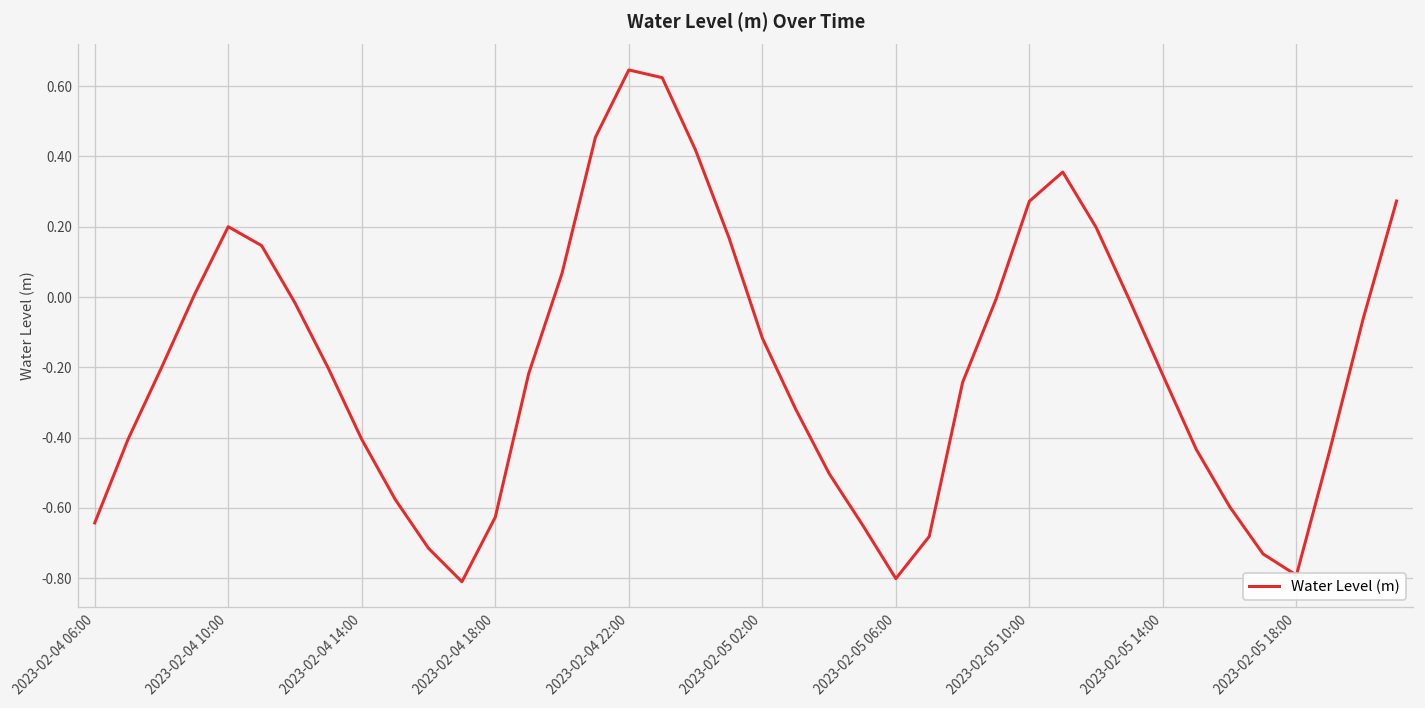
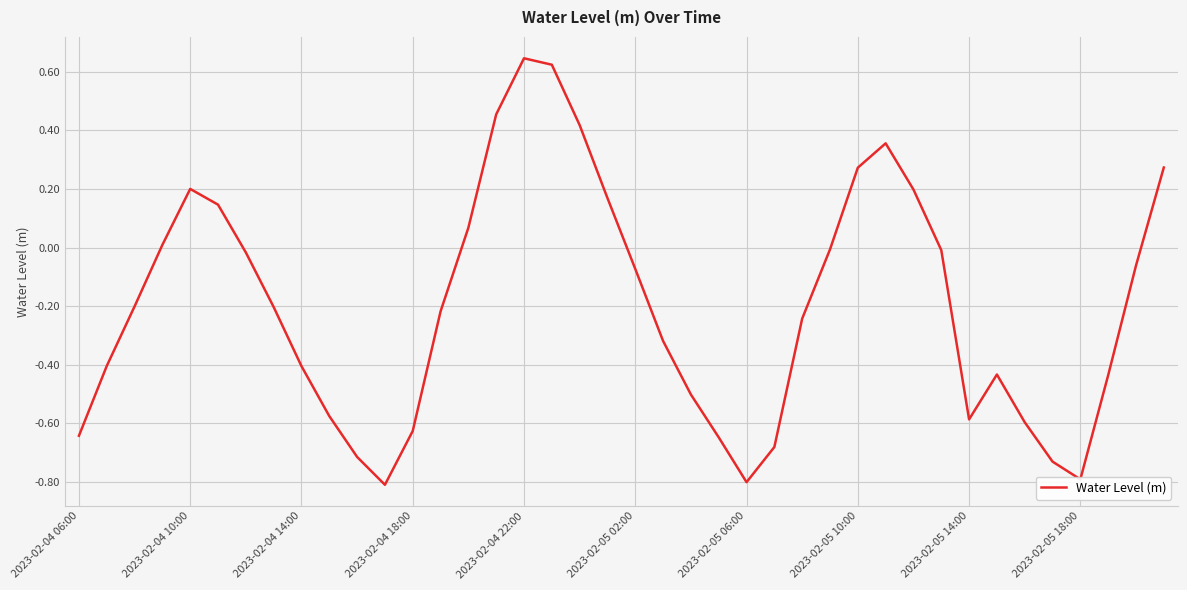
  {
    "2023-02-04 06:00": -0.64,
    "2023-02-04 10:00": 0.20,
    "2023-02-04 14:00": -0.40,
    "2023-02-04 18:00": -0.63,
    "2023-02-04 22:00": 0.65,
-   "2023-02-05 02:00": -0.12,
+   "2023-02-05 02:00": -0.07,
    "2023-02-05 06:00": -0.80,
    "2023-02-05 10:00": 0.27,
-   "2023-02-05 14:00": -0.22
+   "2023-02-05 14:00": -0.59
  }
